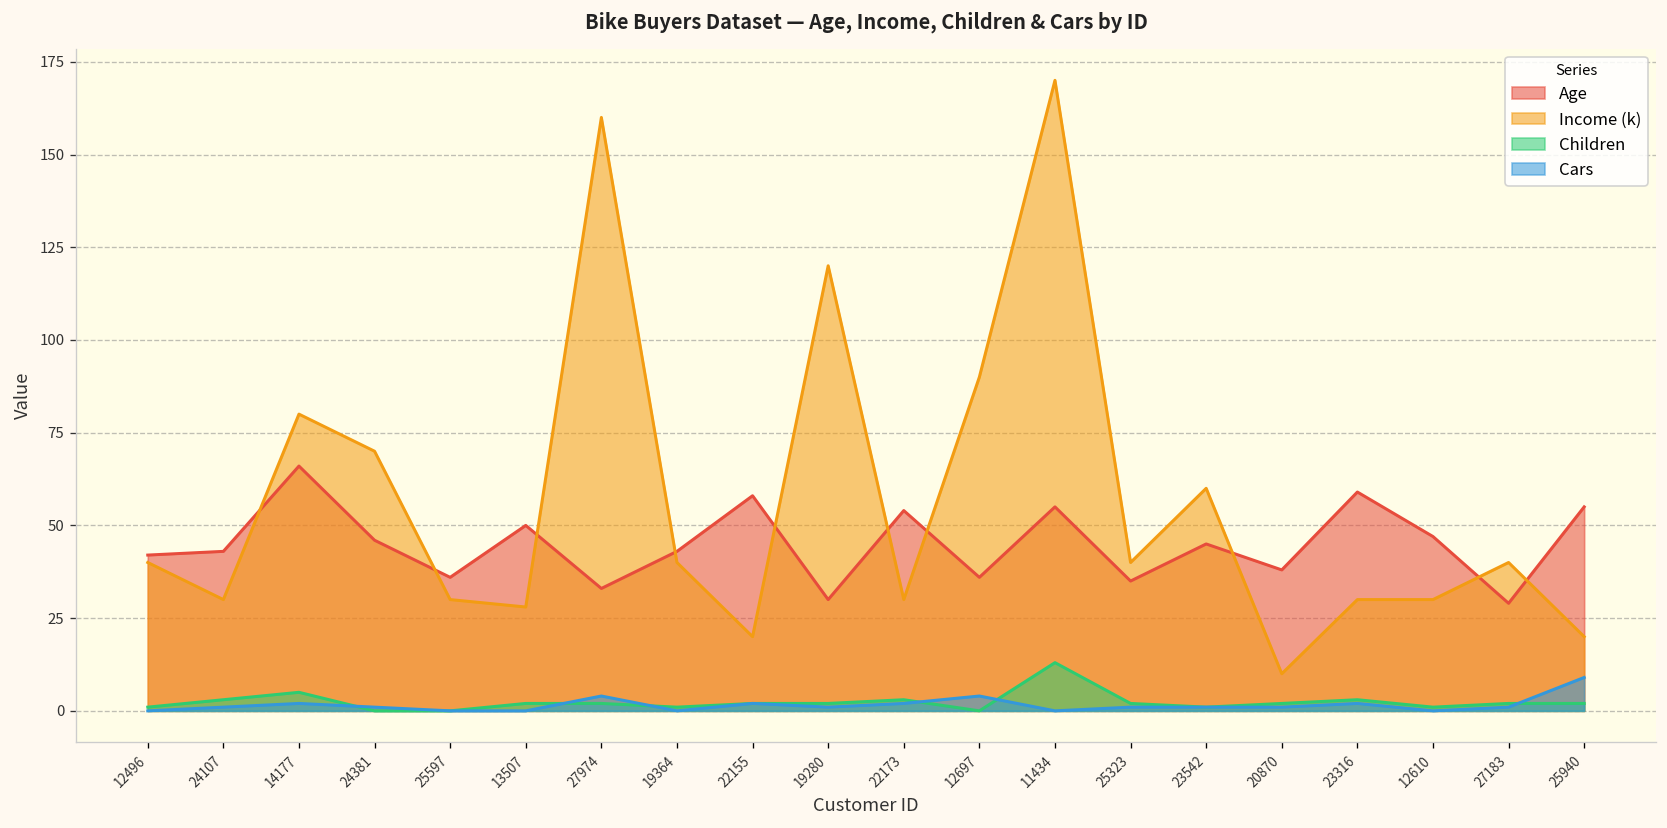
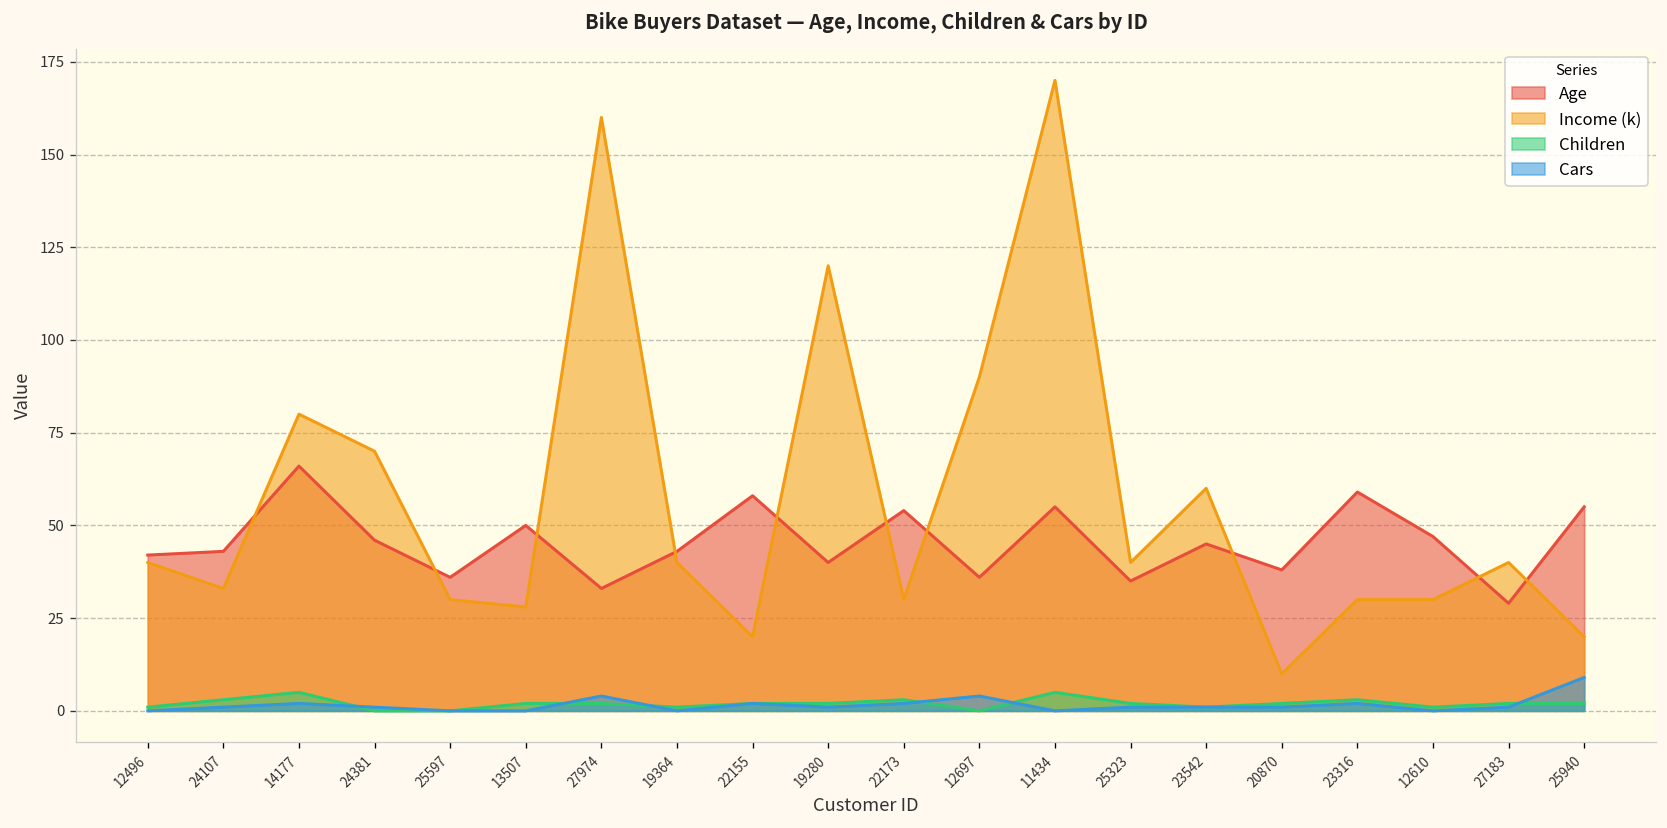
  {
    "Age": {
      "12496": 42,
      "24107": 43,
      "14177": 66,
      "24381": 46,
      "25597": 36,
      "13507": 50,
      "27974": 33,
      "19364": 43,
      "22155": 58,
-     "19280": 30,
+     "19280": 40,
      "22173": 54,
      "12697": 36,
      "11434": 55,
      "25323": 35,
      "23542": 45,
      "20870": 38,
      "23316": 59,
      "12610": 47,
      "27183": 29,
      "25940": 55
    },
    "Income (k)": {
      "12496": 40,
-     "24107": 30,
+     "24107": 33,
      "14177": 80,
      "24381": 70,
      "25597": 30,
      "13507": 28,
      "27974": 160,
      "19364": 40,
      "22155": 20,
      "19280": 120,
      "22173": 30,
      "12697": 90,
      "11434": 170,
      "25323": 40,
      "23542": 60,
      "20870": 10,
      "23316": 30,
      "12610": 30,
      "27183": 40,
      "25940": 20
    },
    "Children": {
      "12496": 1,
      "24107": 3,
      "14177": 5,
      "24381": 0,
      "13507": 2,
      "27974": 2,
      "19364": 1,
      "19280": 2,
      "22173": 3,
      "12697": 0,
-     "11434": 13,
+     "11434": 5,
      "25323": 2,
      "20870": 2,
      "23316": 3,
      "12610": 1,
      "27183": 2,
      "25940": 2
    },
    "Cars": {
      "12496": 0,
      "24107": 1,
      "14177": 2,
      "24381": 1,
      "13507": 0,
      "27974": 4,
      "19364": 0,
      "19280": 1,
      "22173": 2,
      "12697": 4,
      "11434": 0,
      "25323": 1,
      "20870": 1,
      "23316": 2,
      "12610": 0,
      "27183": 1,
      "25940": 9
    }
  }
